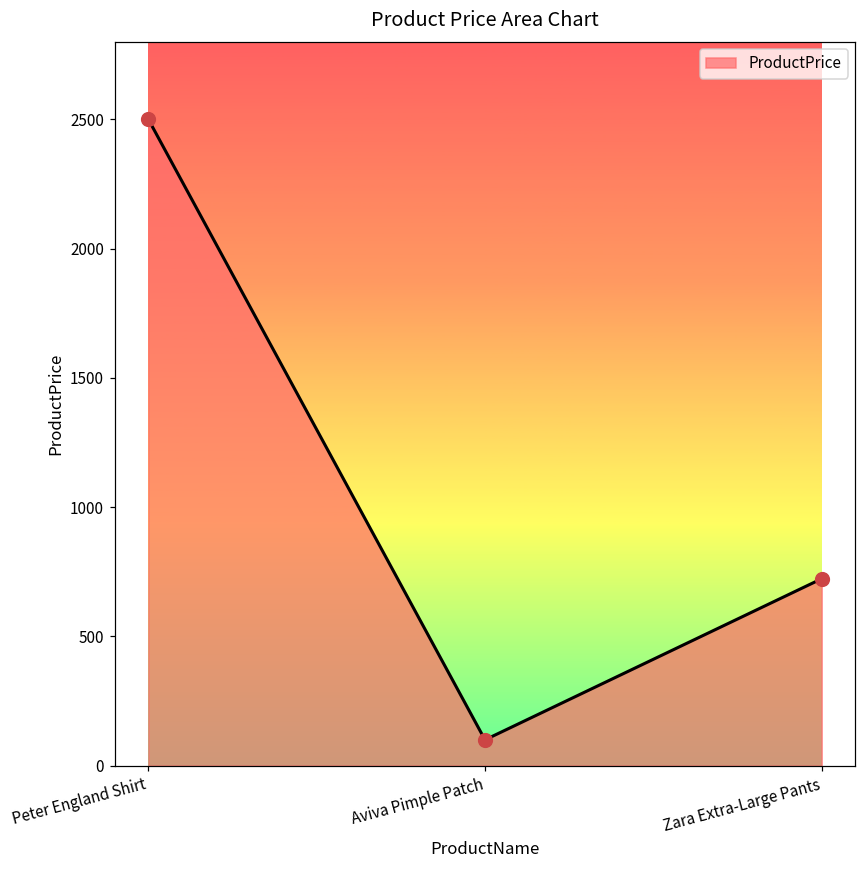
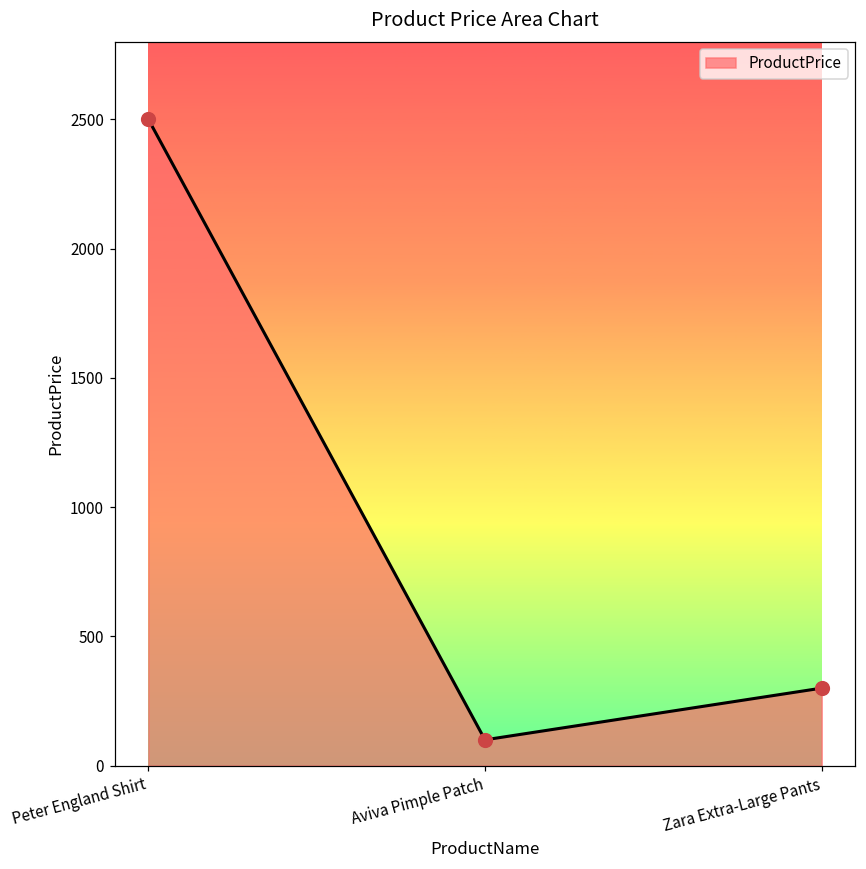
  {
    "Peter England Shirt": 2500,
    "Aviva Pimple Patch": 100,
-   "Zara Extra-Large Pants": 720
+   "Zara Extra-Large Pants": 300
  }
